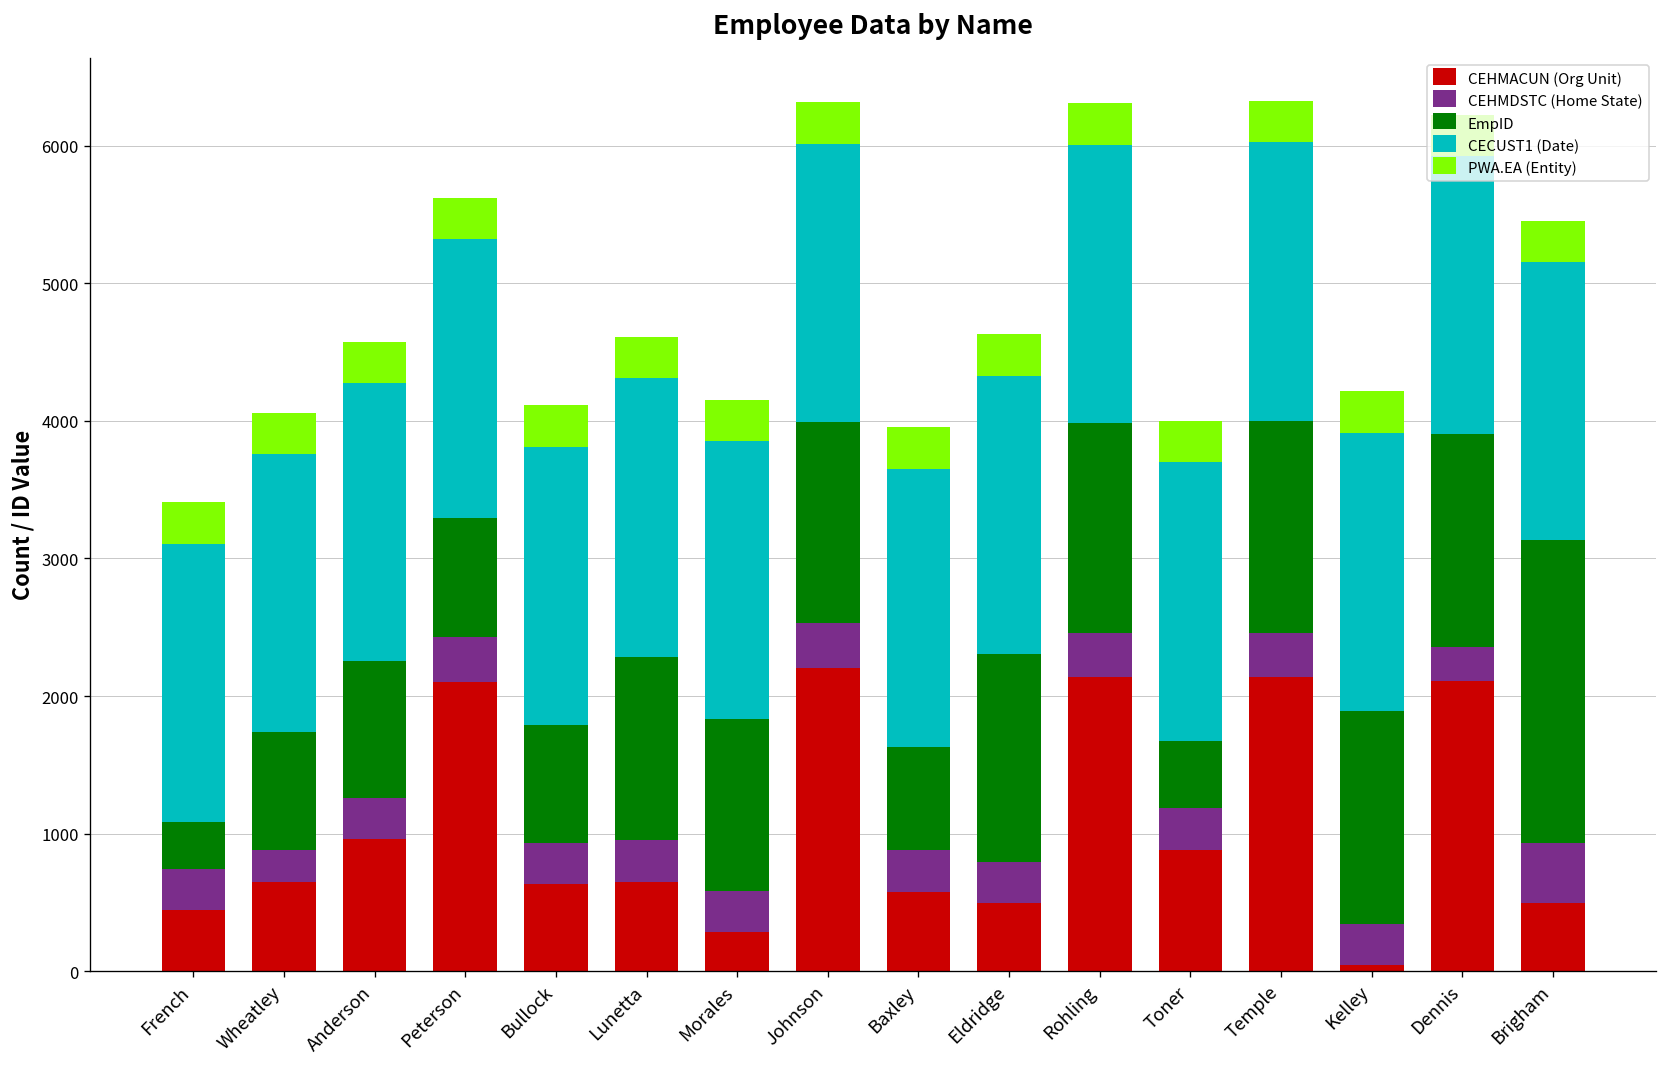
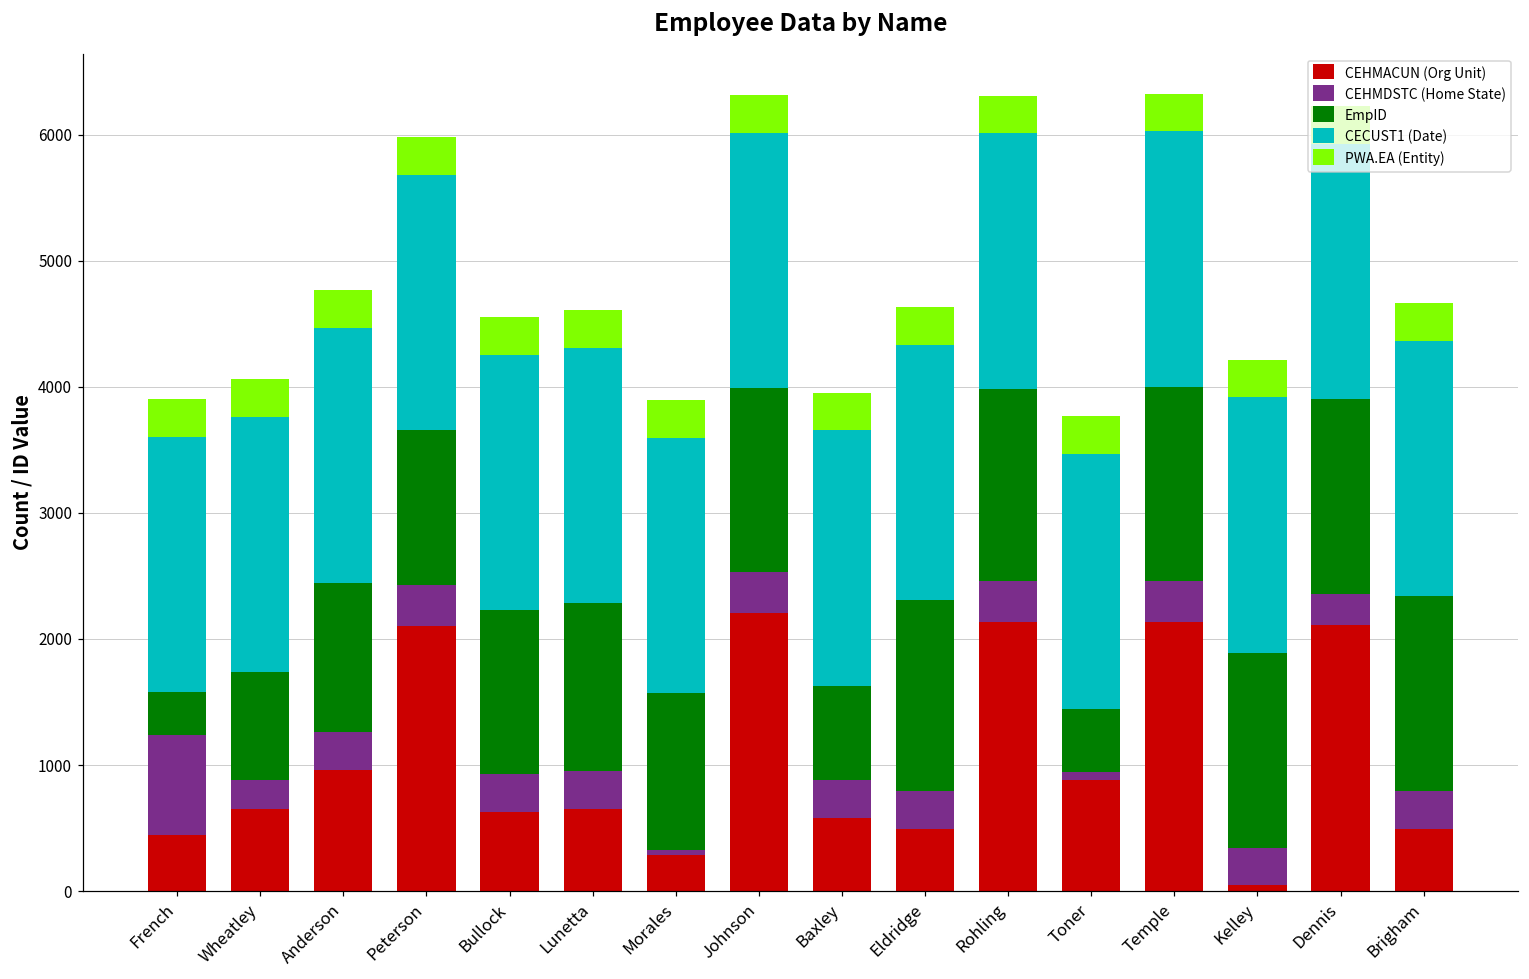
  {
    "CEHMACUN (Org Unit)": {
      "French": 450,
      "Wheatley": 650,
      "Anderson": 960,
      "Peterson": 2110,
      "Bullock": 630,
      "Lunetta": 650,
      "Morales": 290,
      "Johnson": 2210,
      "Baxley": 580,
      "Eldridge": 490,
      "Rohling": 2140,
      "Toner": 880,
      "Temple": 2140,
      "Kelley": 50,
      "Dennis": 2110,
      "Brigham": 490
    },
    "CEHMDSTC (Home State)": {
-     "French": 300,
+     "French": 790,
      "Wheatley": 230,
      "Anderson": 300,
      "Peterson": 320,
      "Bullock": 300,
      "Lunetta": 300,
-     "Morales": 300,
+     "Morales": 40,
      "Johnson": 320,
      "Baxley": 300,
      "Eldridge": 300,
      "Rohling": 320,
-     "Toner": 300,
+     "Toner": 70,
      "Temple": 320,
      "Kelley": 300,
      "Dennis": 240,
-     "Brigham": 440
+     "Brigham": 300
    },
    "EmpID": {
      "French": 340,
      "Wheatley": 860,
-     "Anderson": 990,
-     "Peterson": 870,
-     "Bullock": 860,
+     "Anderson": 1180,
+     "Peterson": 1230,
+     "Bullock": 1300,
      "Lunetta": 1340,
      "Morales": 1250,
      "Johnson": 1460,
      "Baxley": 750,
      "Eldridge": 1510,
      "Rohling": 1530,
      "Toner": 490,
      "Temple": 1550,
      "Kelley": 1550,
      "Dennis": 1550,
-     "Brigham": 2200
+     "Brigham": 1550
    },
    "CECUST1 (Date)": {
      "French": 2020,
      "Wheatley": 2020,
      "Anderson": 2020,
      "Peterson": 2020,
      "Bullock": 2020,
      "Lunetta": 2020,
      "Morales": 2020,
      "Johnson": 2020,
      "Baxley": 2020,
      "Eldridge": 2020,
      "Rohling": 2020,
      "Toner": 2020,
      "Temple": 2020,
      "Kelley": 2020,
      "Brigham": 2020
    },
    "PWA.EA (Entity)": {
      "French": 300,
      "Wheatley": 300,
      "Anderson": 300,
      "Peterson": 300,
      "Bullock": 300,
      "Lunetta": 300,
      "Morales": 300,
      "Johnson": 300,
      "Baxley": 300,
      "Eldridge": 300,
      "Rohling": 300,
      "Toner": 300,
      "Temple": 300,
      "Kelley": 300,
      "Brigham": 300
    }
  }
